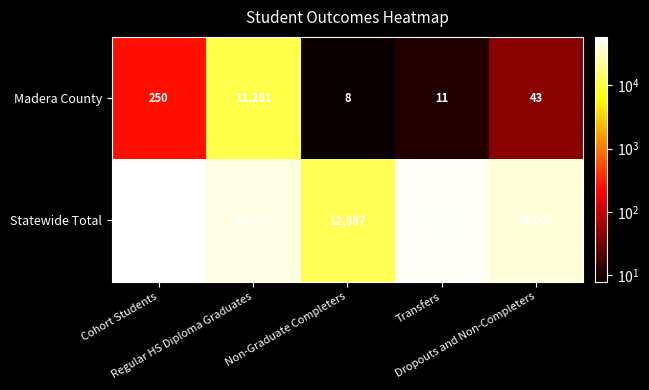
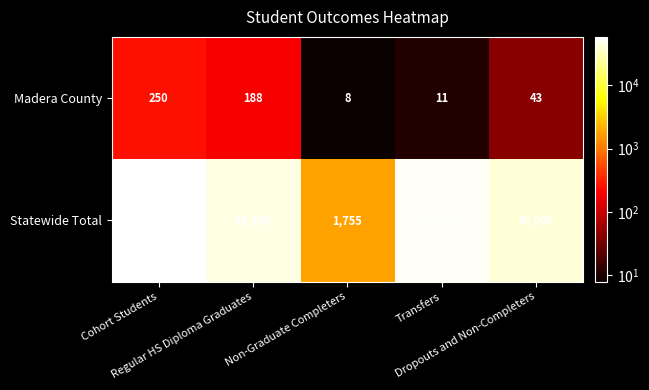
  {
    "Madera County": {
      "Cohort Students": "250",
-     "Regular HS Diploma Graduates": "11,281",
+     "Regular HS Diploma Graduates": "188",
      "Non-Graduate Completers": "8",
      "Transfers": "11",
      "Dropouts and Non-Completers": "43"
    },
    "Statewide Total": {
-     "Non-Graduate Completers": "12,887"
+     "Non-Graduate Completers": "1,755"
    }
  }
